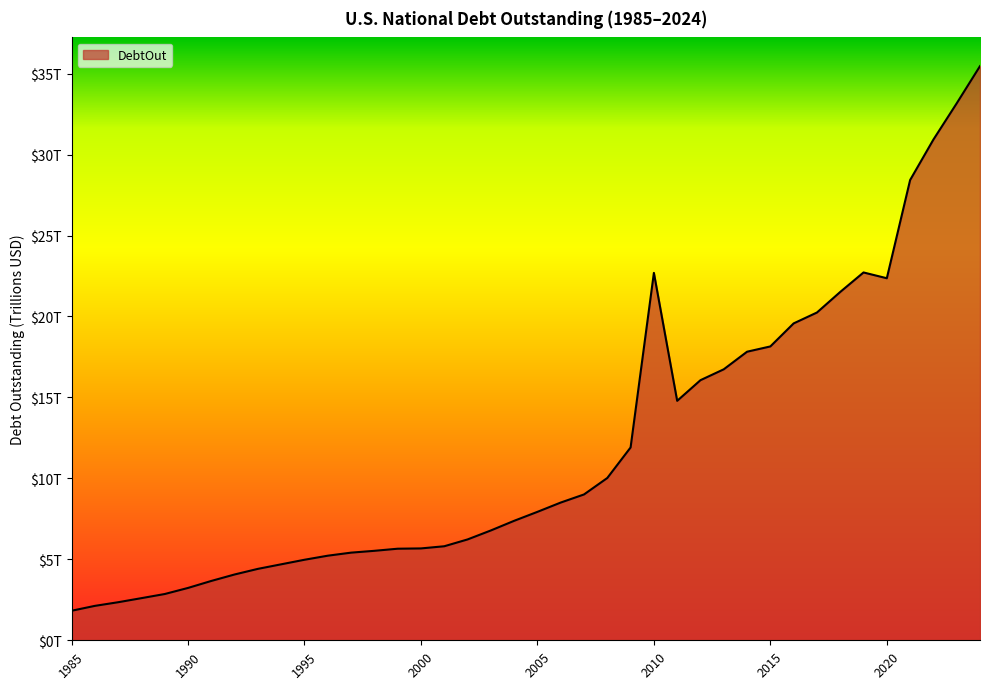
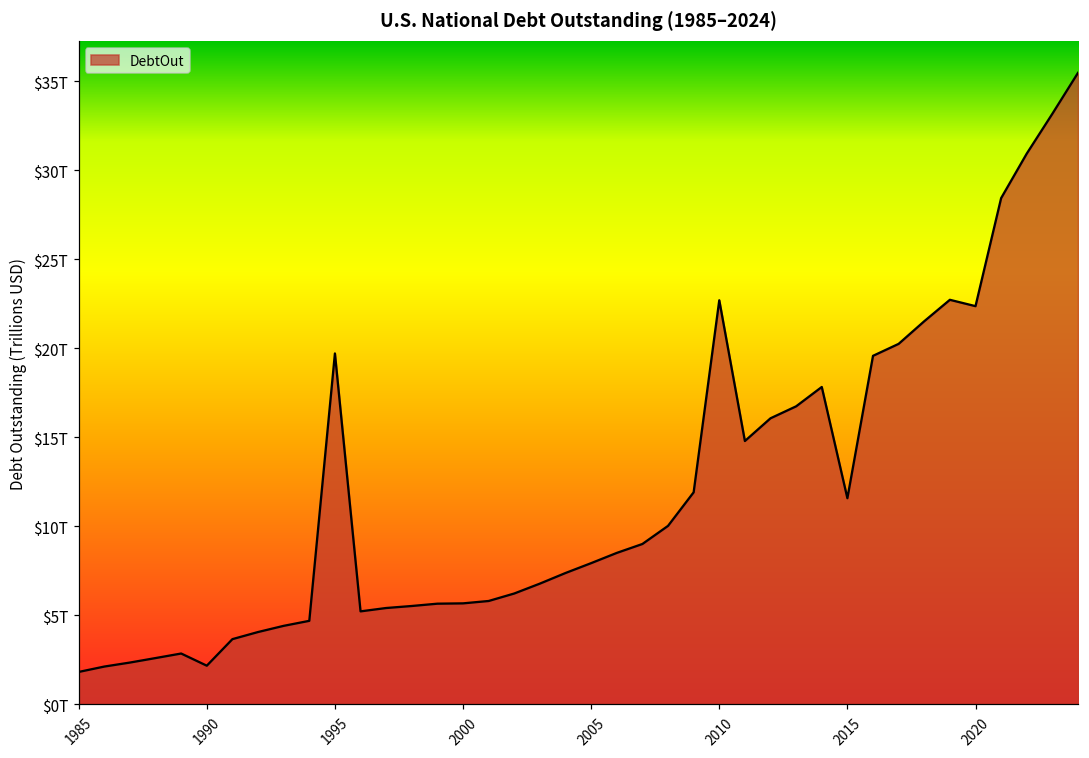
  {
    "1985": "$1.8T",
-   "1990": "$3.2T",
-   "1995": "$5.0T",
+   "1990": "$2.2T",
+   "1995": "$19.7T",
    "2000": "$5.7T",
    "2005": "$7.9T",
    "2010": "$22.7T",
-   "2015": "$18.2T",
+   "2015": "$11.6T",
    "2020": "$22.4T"
  }
